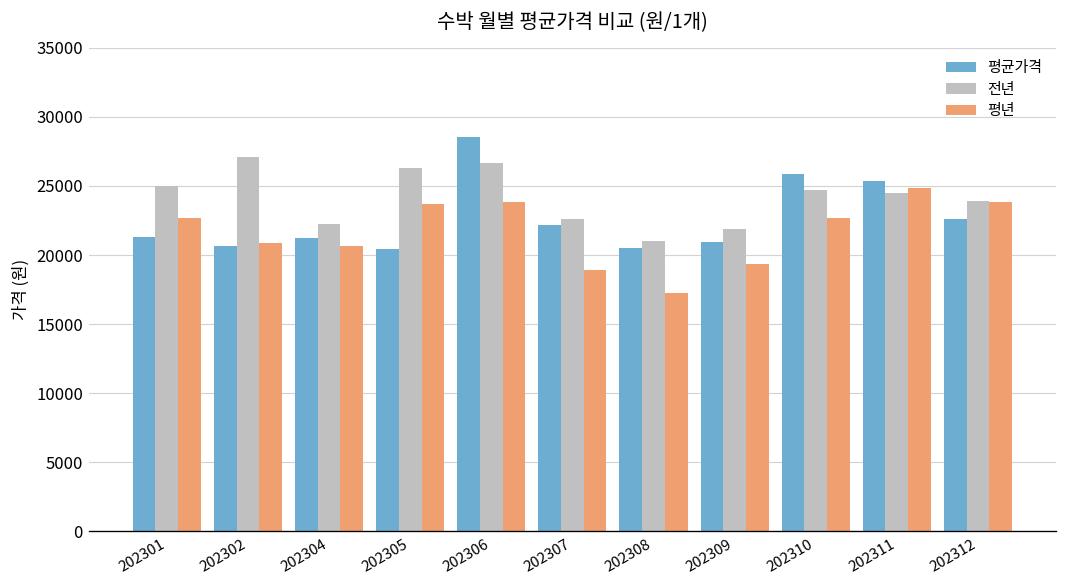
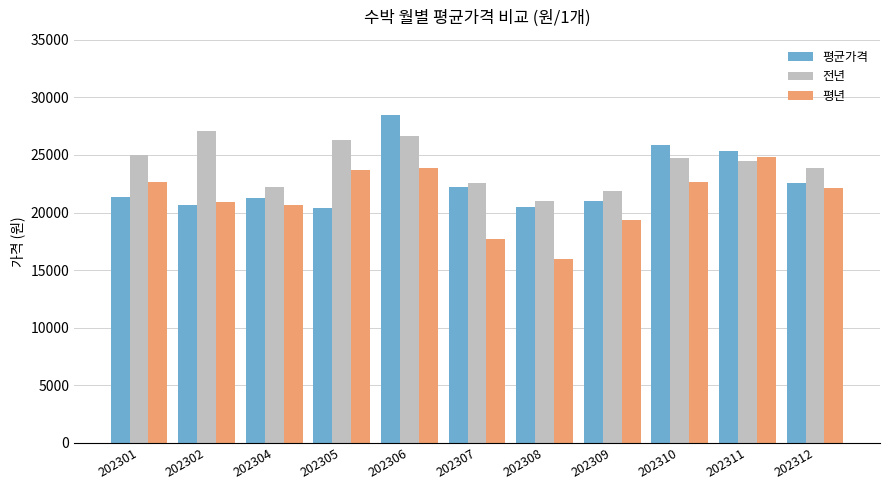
  {
    "평균가격": {
      "202301": 21300,
      "202302": 20700,
      "202304": 21300,
      "202305": 20400,
      "202306": 28500,
      "202307": 22200,
      "202308": 20500,
      "202309": 21000,
      "202310": 25900,
      "202311": 25400,
      "202312": 22600
    },
    "전년": {
      "202301": 25000,
      "202302": 27100,
      "202304": 22300,
      "202305": 26300,
      "202306": 26700,
      "202307": 22600,
      "202308": 21000,
      "202309": 21900,
      "202310": 24700,
      "202311": 24500,
      "202312": 23900
    },
    "평년": {
      "202301": 22700,
      "202302": 20900,
      "202304": 20700,
      "202305": 23700,
      "202306": 23900,
-     "202307": 18900,
-     "202308": 17300,
+     "202307": 17700,
+     "202308": 16000,
      "202309": 19300,
      "202310": 22700,
      "202311": 24800,
-     "202312": 23900
+     "202312": 22100
    }
  }
